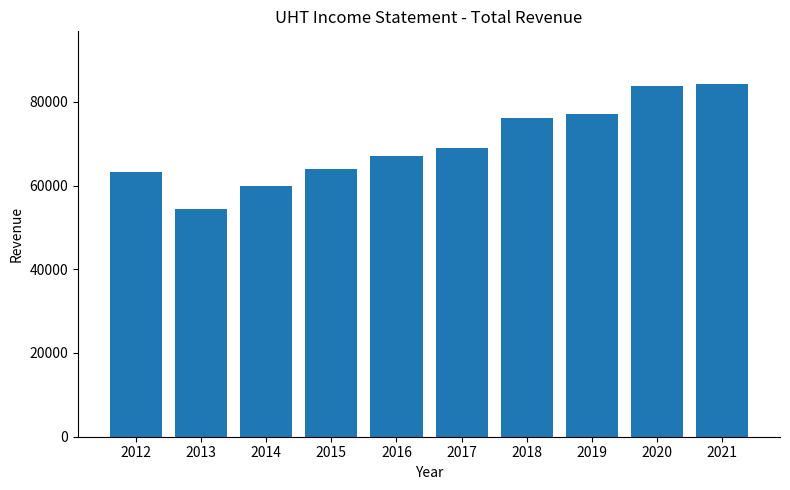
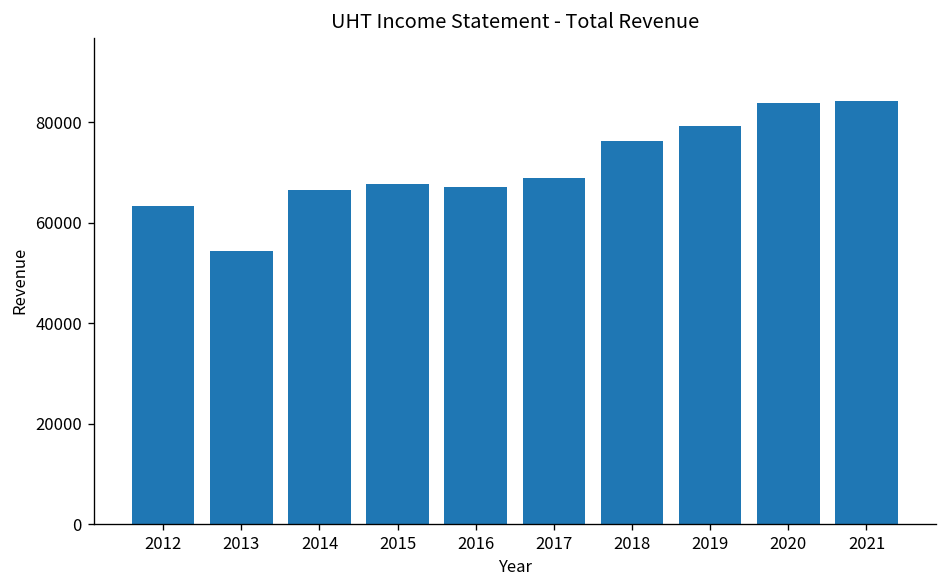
  {
    "2012": 63000,
    "2013": 54000,
-   "2014": 60000,
-   "2015": 64000,
+   "2014": 66000,
+   "2015": 68000,
    "2016": 67000,
    "2017": 69000,
    "2018": 76000,
-   "2019": 77000,
+   "2019": 79000,
    "2020": 84000,
    "2021": 84000
  }
